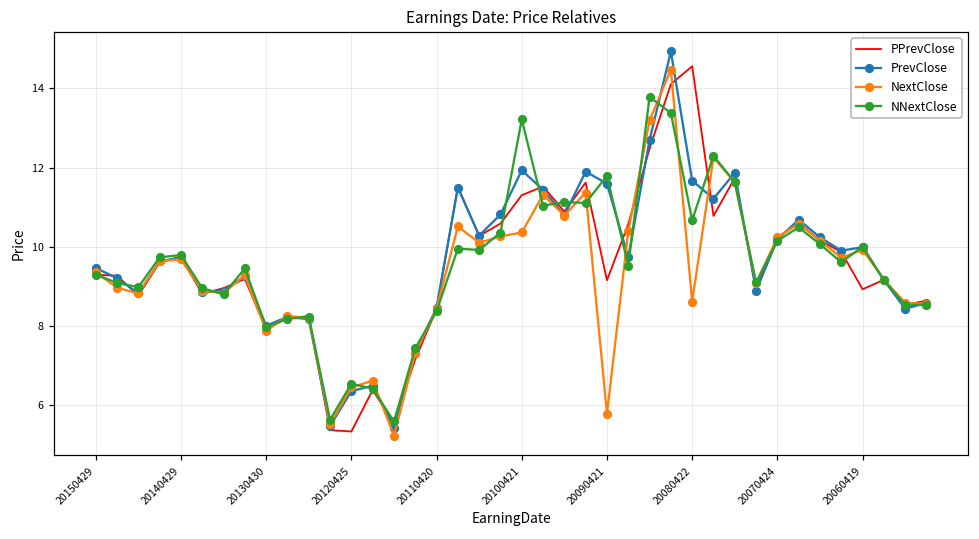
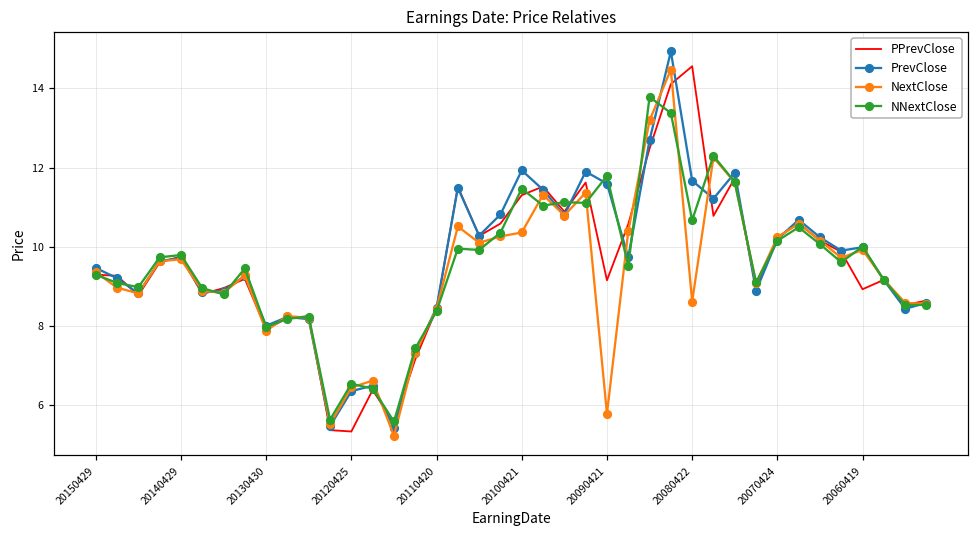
  {
    "PPrevClose": {
      "20120425": 5.3,
      "20100421": 11.3,
      "20090421": 9.2,
      "20080422": 14.6,
      "20060419": 8.9
    },
    "PrevClose": {
      "20150429": 9.5,
      "20120425": 6.4,
      "20100421": 11.9,
      "20090421": 11.6,
      "20080422": 11.7
    },
    "NextClose": {
      "20120425": 6.5,
      "20100421": 10.4,
      "20090421": 5.8,
      "20080422": 8.6
    },
    "NNextClose": {
      "20120425": 6.5,
-     "20100421": 13.2,
+     "20100421": 11.5,
      "20090421": 11.8,
      "20080422": 10.7
    }
  }
